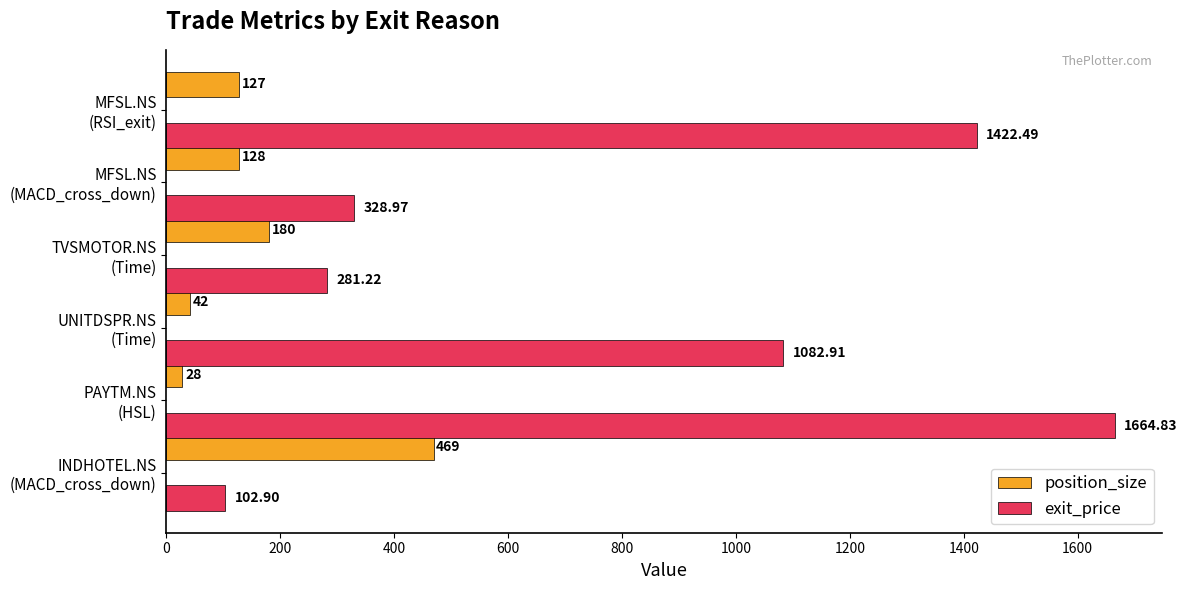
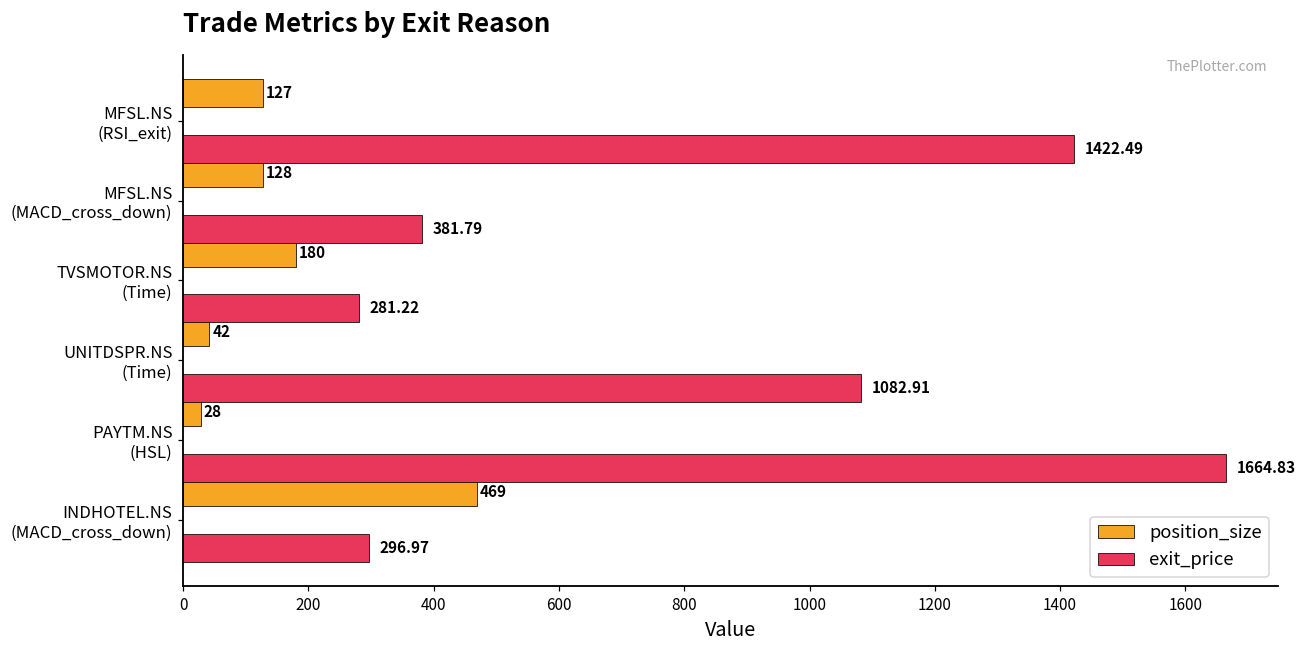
  {
    "position_size": {
      "MFSL.NS (RSI_exit)": 127,
      "MFSL.NS (MACD_cross_down)": 128,
      "TVSMOTOR.NS (Time)": 180,
      "UNITDSPR.NS (Time)": 42,
      "PAYTM.NS (HSL)": 28,
      "INDHOTEL.NS (MACD_cross_down)": 469
    },
    "exit_price": {
      "MFSL.NS (RSI_exit)": 1422.49,
-     "MFSL.NS (MACD_cross_down)": 328.97,
+     "MFSL.NS (MACD_cross_down)": 381.79,
      "TVSMOTOR.NS (Time)": 281.22,
      "UNITDSPR.NS (Time)": 1082.91,
      "PAYTM.NS (HSL)": 1664.83,
-     "INDHOTEL.NS (MACD_cross_down)": 102.90
+     "INDHOTEL.NS (MACD_cross_down)": 296.97
    }
  }
